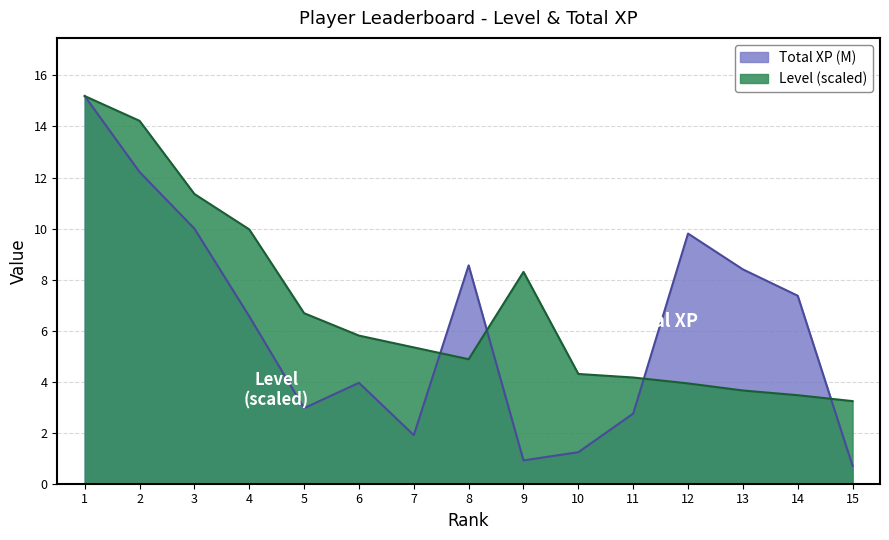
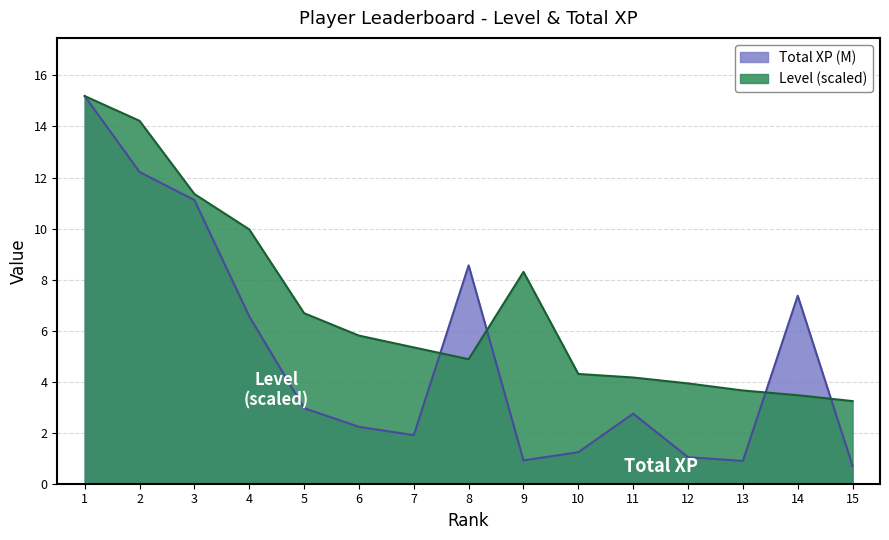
  {
    "Total XP (M)": {
      "2": 12.2,
-     "3": 10.0,
+     "3": 11.1,
      "4": 6.6,
      "5": 3.0,
-     "6": 4.0,
+     "6": 2.2,
      "7": 1.9,
      "8": 8.6,
      "9": 0.9,
      "10": 1.2,
      "11": 2.7,
-     "12": 9.8,
-     "13": 8.4,
+     "12": 1.0,
+     "13": 0.9,
      "14": 7.4,
      "15": 0.7
    },
    "Level (scaled)": {
      "2": 14.2,
      "3": 11.4,
      "4": 10.0,
      "5": 6.7,
      "6": 5.8,
      "7": 5.3,
      "8": 4.9,
      "9": 8.3,
      "10": 4.3,
      "11": 4.2,
      "12": 3.9,
      "13": 3.7,
      "14": 3.5,
      "15": 3.2
    }
  }
